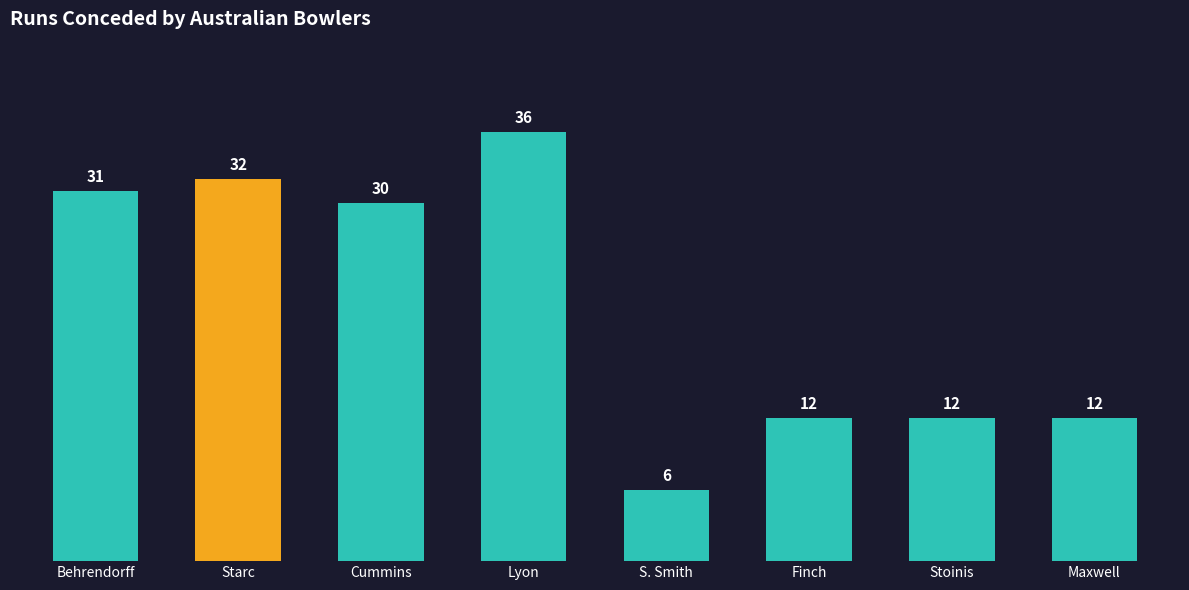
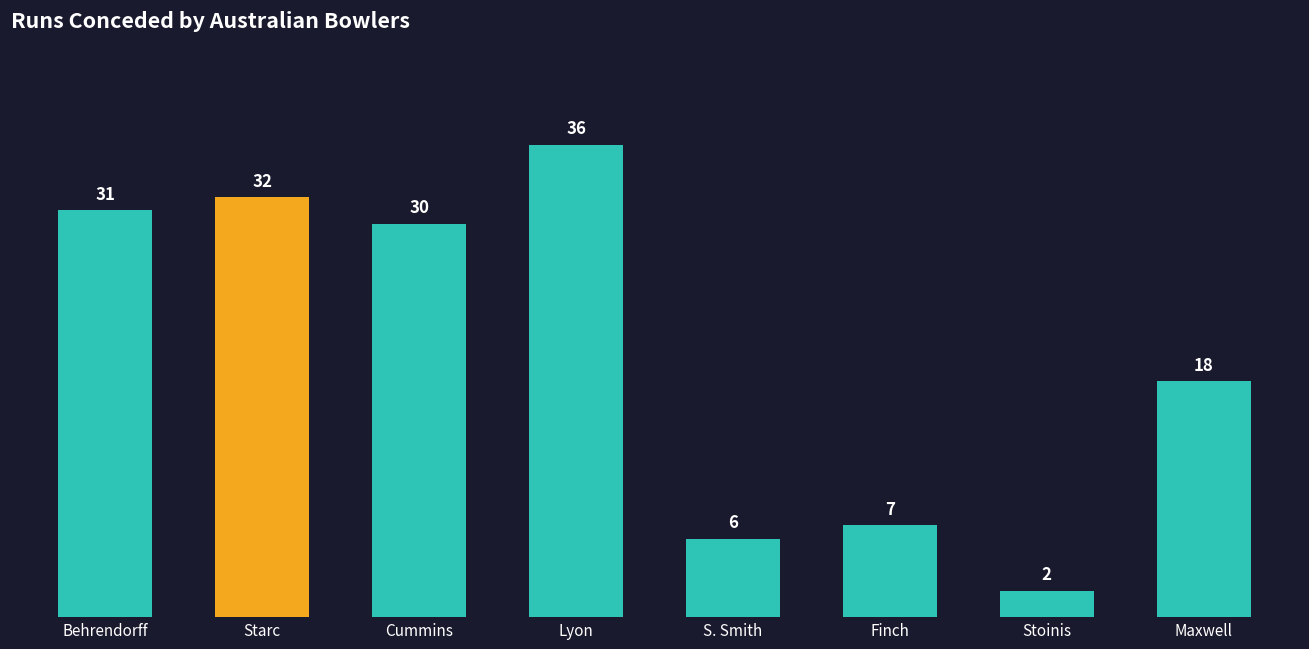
  {
    "Behrendorff": 31,
    "Starc": 32,
    "Cummins": 30,
    "Lyon": 36,
    "S. Smith": 6,
-   "Finch": 12,
-   "Stoinis": 12,
-   "Maxwell": 12
+   "Finch": 7,
+   "Stoinis": 2,
+   "Maxwell": 18
  }
